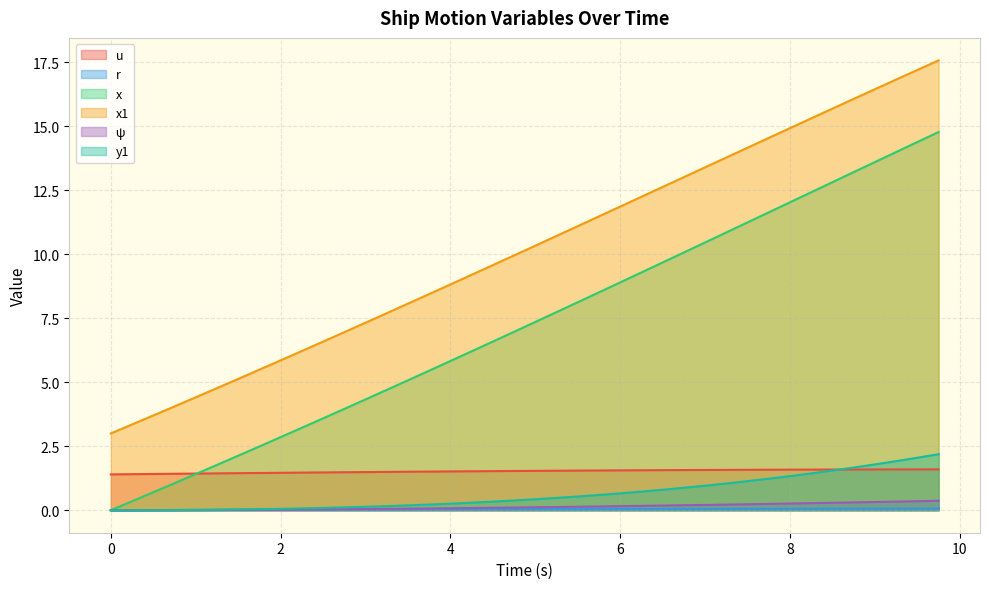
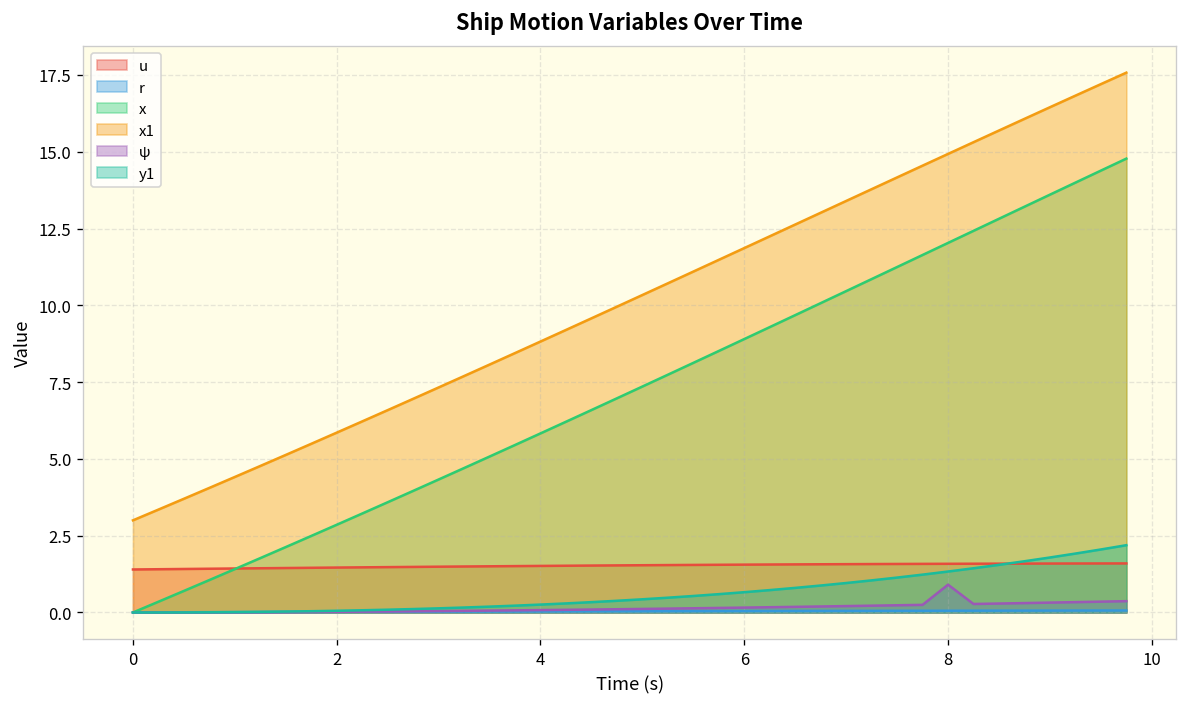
  {
    "ψ": {
      "6": 0.2,
-     "8": 0.3
+     "8": 0.9
    }
  }
